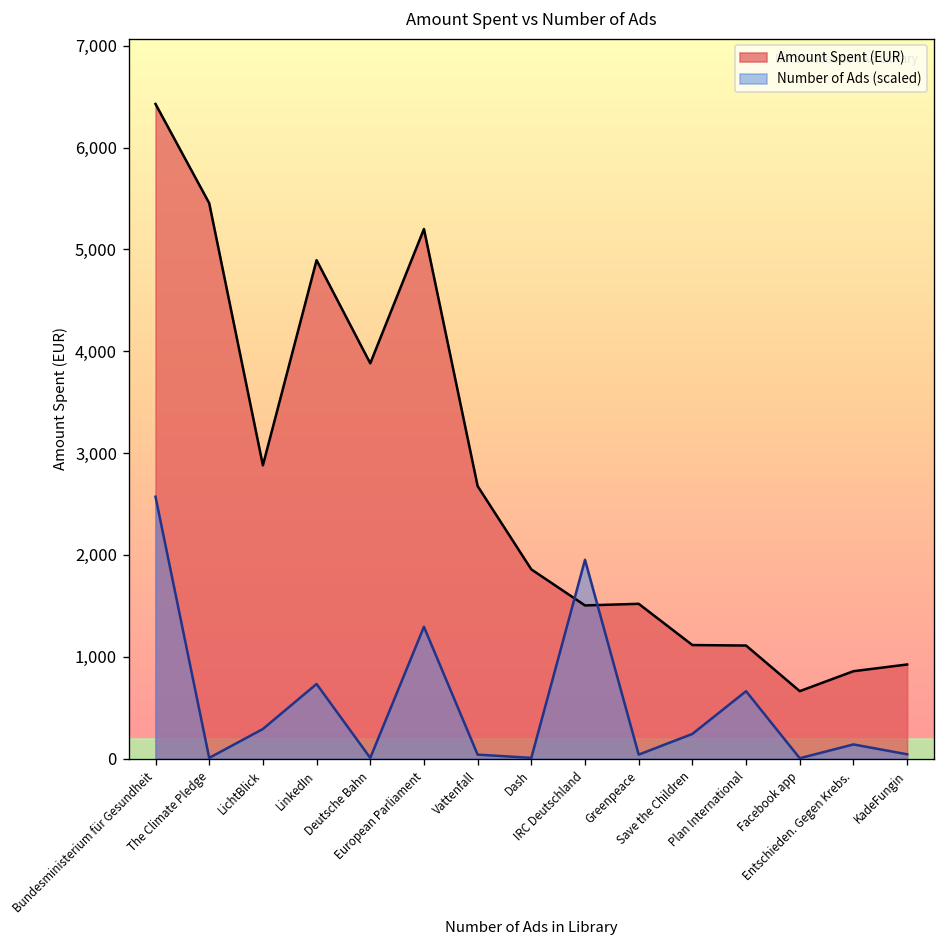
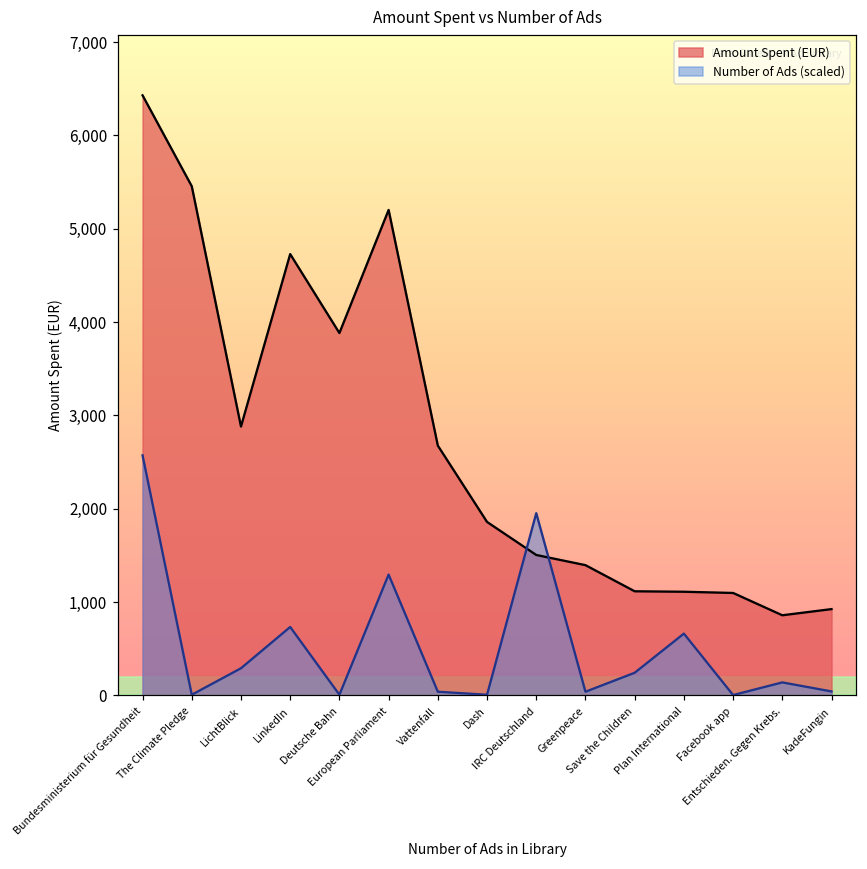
  {
    "Amount Spent (EUR)": {
      "Bundesministerium für Gesundheit": "6,400",
      "The Climate Pledge": "5,500",
      "LichtBlick": "2,900",
-     "LinkedIn": "4,900",
+     "LinkedIn": "4,700",
      "Deutsche Bahn": "3,900",
      "European Parliament": "5,200",
      "Vattenfall": "2,700",
      "Dash": "1,900",
      "IRC Deutschland": "1,500",
-     "Greenpeace": "1,500",
+     "Greenpeace": "1,400",
      "Save the Children": "1,100",
      "Plan International": "1,100",
-     "Facebook app": "700",
+     "Facebook app": "1,100",
      "Entschieden. Gegen Krebs.": "900",
      "KadeFungin": "900"
    },
    "Number of Ads (scaled)": {
      "Bundesministerium für Gesundheit": "2,600",
      "LichtBlick": "300",
      "LinkedIn": "700",
      "European Parliament": "1,300",
      "IRC Deutschland": "2,000",
      "Save the Children": "200",
      "Plan International": "700"
    }
  }
